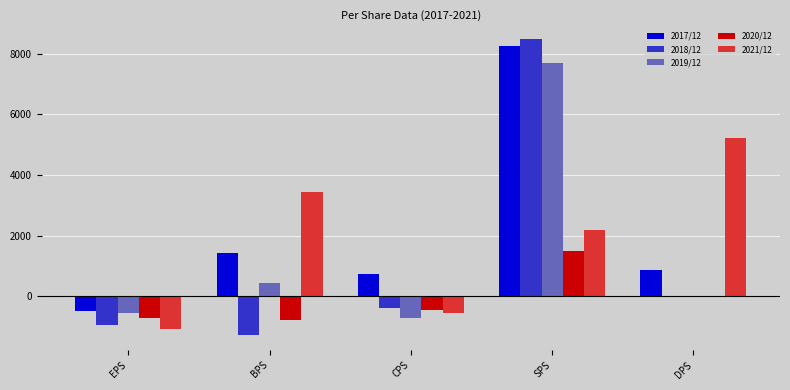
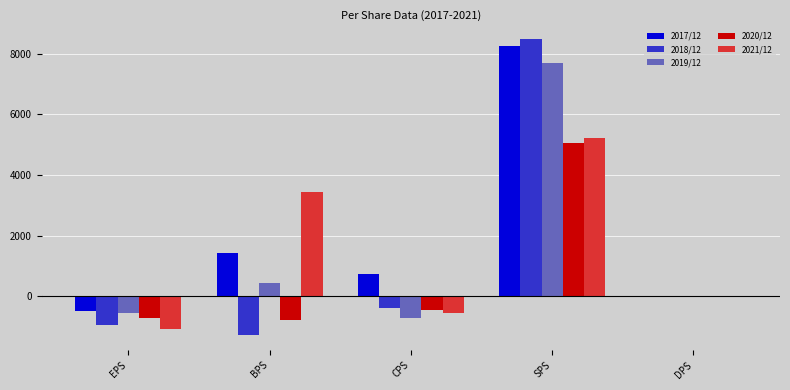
  {
    "2017/12": {
      "EPS": -500,
      "BPS": 1400,
      "CPS": 700,
      "SPS": 8300,
-     "DPS": 900
+     "DPS": 0
    },
    "2018/12": {
      "EPS": -1000,
      "BPS": -1300,
      "CPS": -400,
      "SPS": 8500,
      "DPS": 0
    },
    "2019/12": {
      "EPS": -600,
      "BPS": 400,
      "CPS": -700,
      "SPS": 7700,
      "DPS": 0
    },
    "2020/12": {
      "EPS": -700,
      "BPS": -800,
      "CPS": -500,
-     "SPS": 1500,
+     "SPS": 5100,
      "DPS": 0
    },
    "2021/12": {
      "EPS": -1100,
      "BPS": 3500,
      "CPS": -500,
-     "SPS": 2200,
-     "DPS": 5200
+     "SPS": 5200,
+     "DPS": 0
    }
  }
